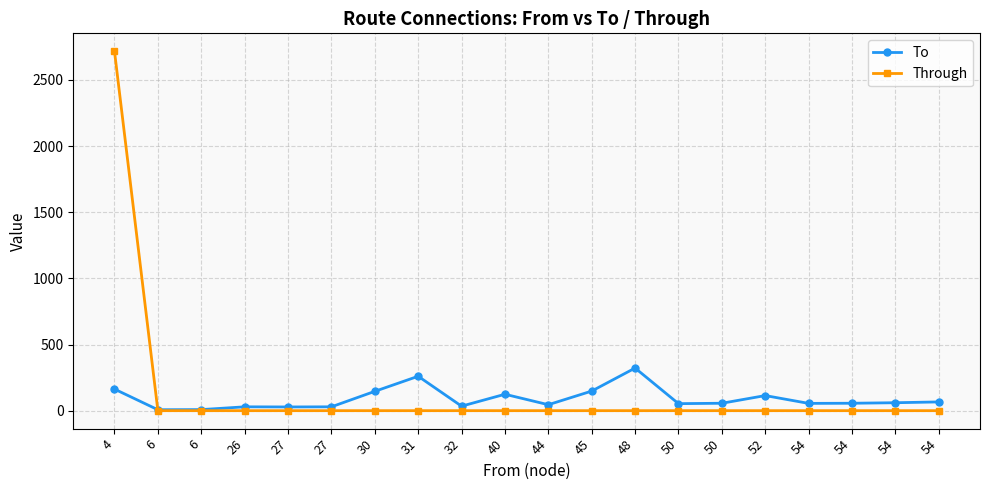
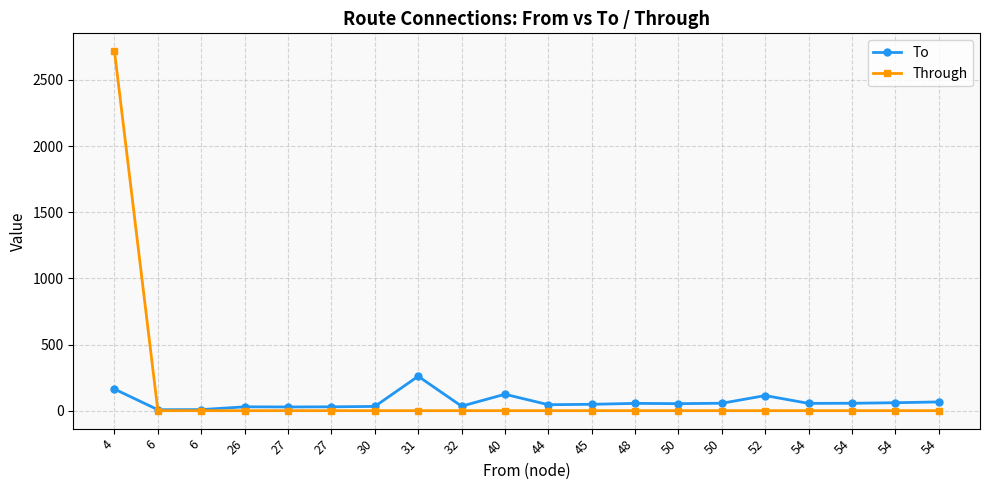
  {
    "To": {
      "4": 160,
      "26": 30,
-     "30": 150,
+     "30": 30,
      "31": 260,
      "32": 30,
      "40": 120,
      "44": 50,
-     "45": 150,
-     "48": 320,
+     "45": 50,
+     "48": 60,
      "52": 110
    },
    "Through": {
      "4": 2720,
      "26": 0,
      "30": 0,
      "31": 0,
      "32": 0,
      "40": 0,
      "44": 0,
      "45": 0,
      "48": 0,
      "52": 0
    }
  }
